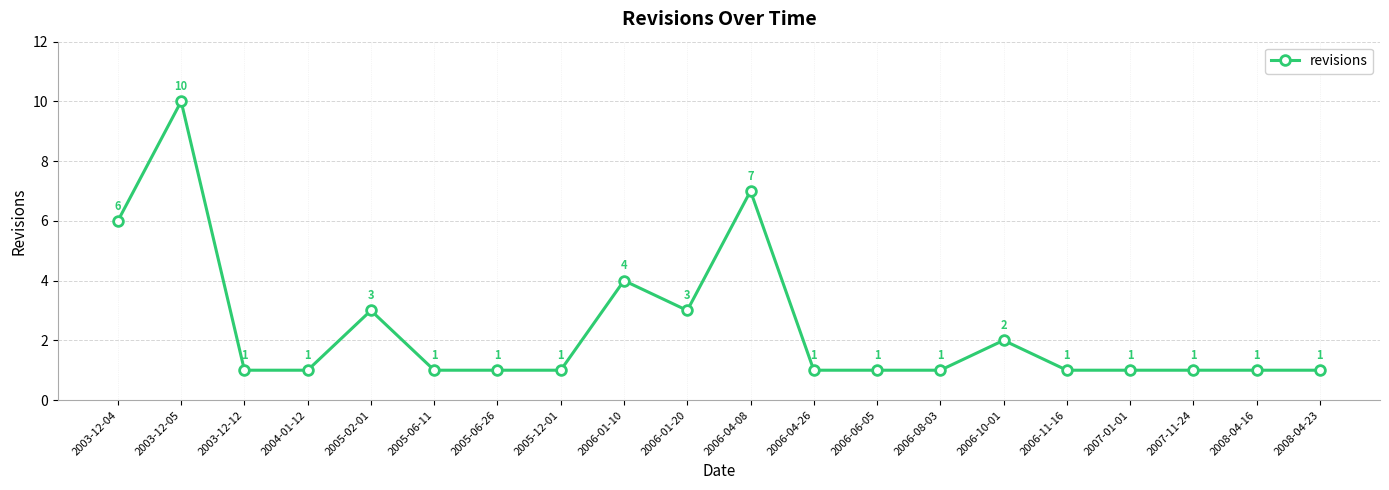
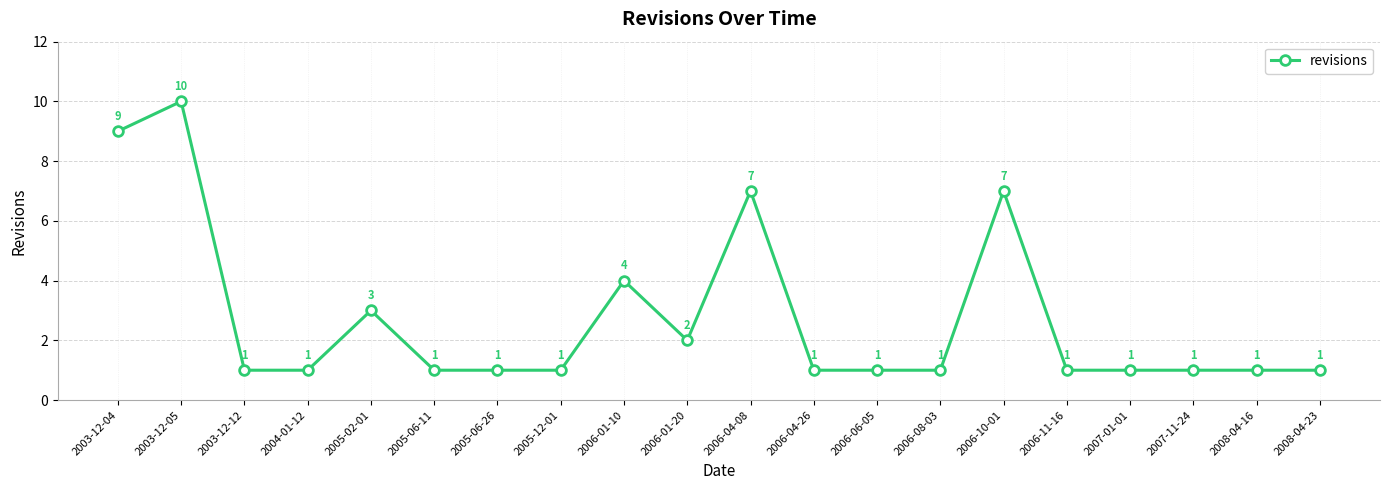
  {
-   "2003-12-04": 6,
+   "2003-12-04": 9,
    "2003-12-05": 10,
    "2003-12-12": 1,
    "2004-01-12": 1,
    "2005-02-01": 3,
    "2005-06-11": 1,
    "2005-06-26": 1,
    "2005-12-01": 1,
    "2006-01-10": 4,
-   "2006-01-20": 3,
+   "2006-01-20": 2,
    "2006-04-08": 7,
    "2006-04-26": 1,
    "2006-06-05": 1,
    "2006-08-03": 1,
-   "2006-10-01": 2,
+   "2006-10-01": 7,
    "2006-11-16": 1,
    "2007-01-01": 1,
    "2007-11-24": 1,
    "2008-04-16": 1,
    "2008-04-23": 1
  }
